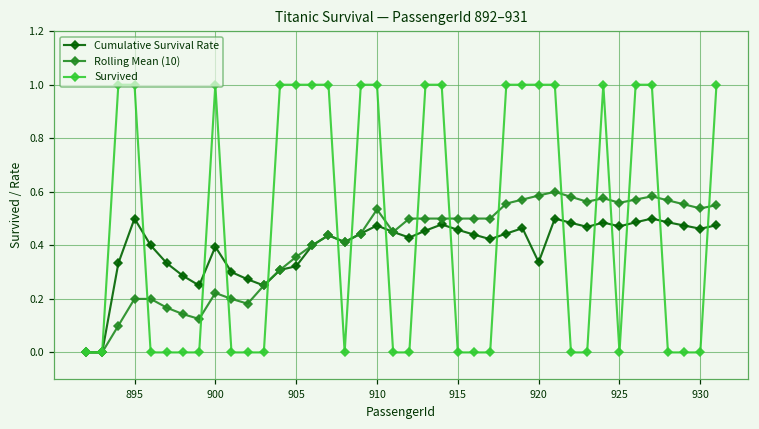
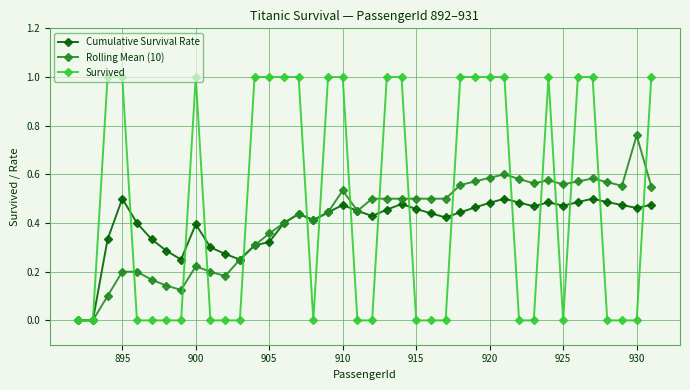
  {
    "Cumulative Survival Rate": {
      "895": 0.50,
      "900": 0.40,
      "905": 0.32,
      "910": 0.47,
      "915": 0.46,
-     "920": 0.34,
+     "920": 0.48,
      "925": 0.47,
      "930": 0.46
    },
    "Rolling Mean (10)": {
      "895": 0.20,
      "900": 0.22,
      "905": 0.36,
      "910": 0.53,
      "915": 0.50,
      "920": 0.59,
      "925": 0.56,
-     "930": 0.54
+     "930": 0.76
    },
    "Survived": {
      "905": 1.00,
      "910": 1.00,
      "915": 0.00,
      "920": 1.00,
      "925": 0.00,
      "930": 0.00
    }
  }
